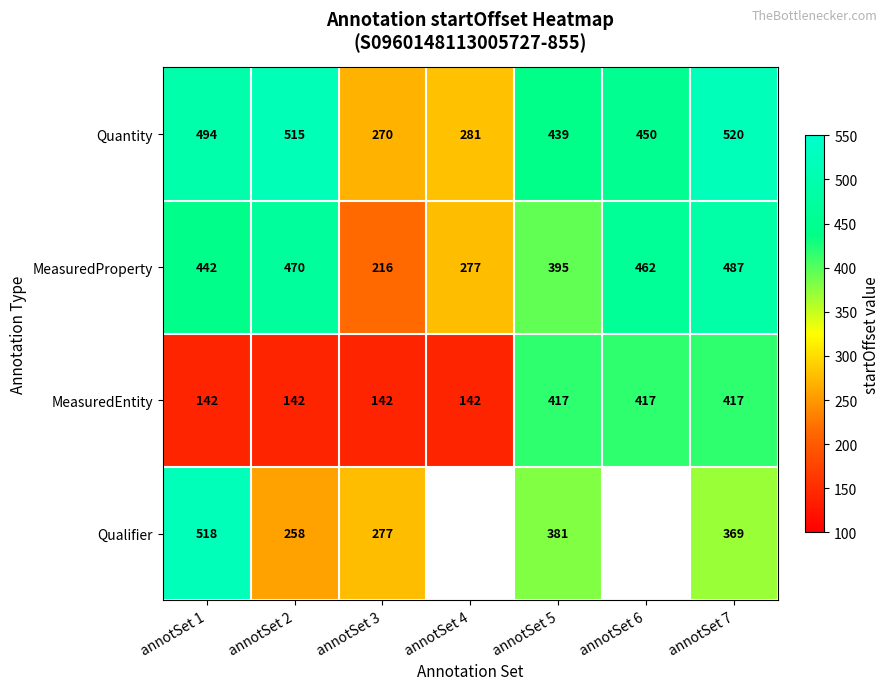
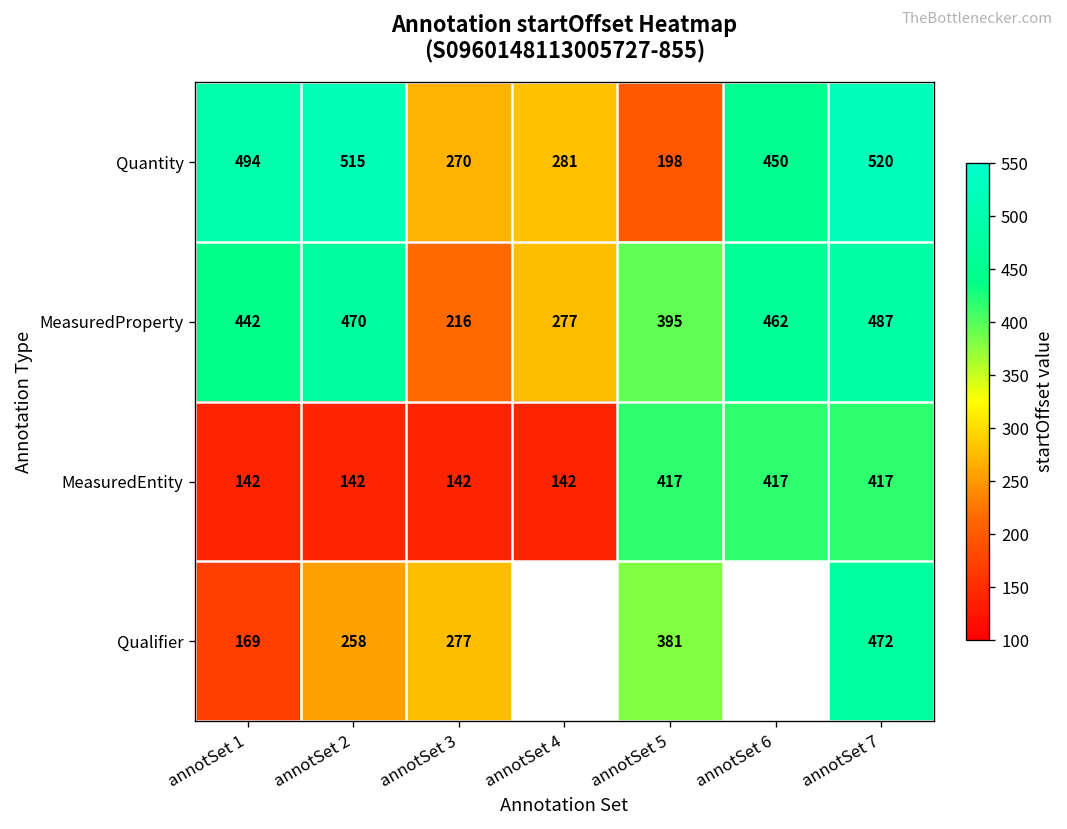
  {
    "Quantity": {
      "annotSet 1": 494,
      "annotSet 2": 515,
      "annotSet 3": 270,
      "annotSet 4": 281,
-     "annotSet 5": 439,
+     "annotSet 5": 198,
      "annotSet 6": 450,
      "annotSet 7": 520
    },
    "MeasuredProperty": {
      "annotSet 1": 442,
      "annotSet 2": 470,
      "annotSet 3": 216,
      "annotSet 4": 277,
      "annotSet 5": 395,
      "annotSet 6": 462,
      "annotSet 7": 487
    },
    "MeasuredEntity": {
      "annotSet 1": 142,
      "annotSet 2": 142,
      "annotSet 3": 142,
      "annotSet 4": 142,
      "annotSet 5": 417,
      "annotSet 6": 417,
      "annotSet 7": 417
    },
    "Qualifier": {
-     "annotSet 1": 518,
+     "annotSet 1": 169,
      "annotSet 2": 258,
      "annotSet 3": 277,
      "annotSet 5": 381,
-     "annotSet 7": 369
+     "annotSet 7": 472
    }
  }
